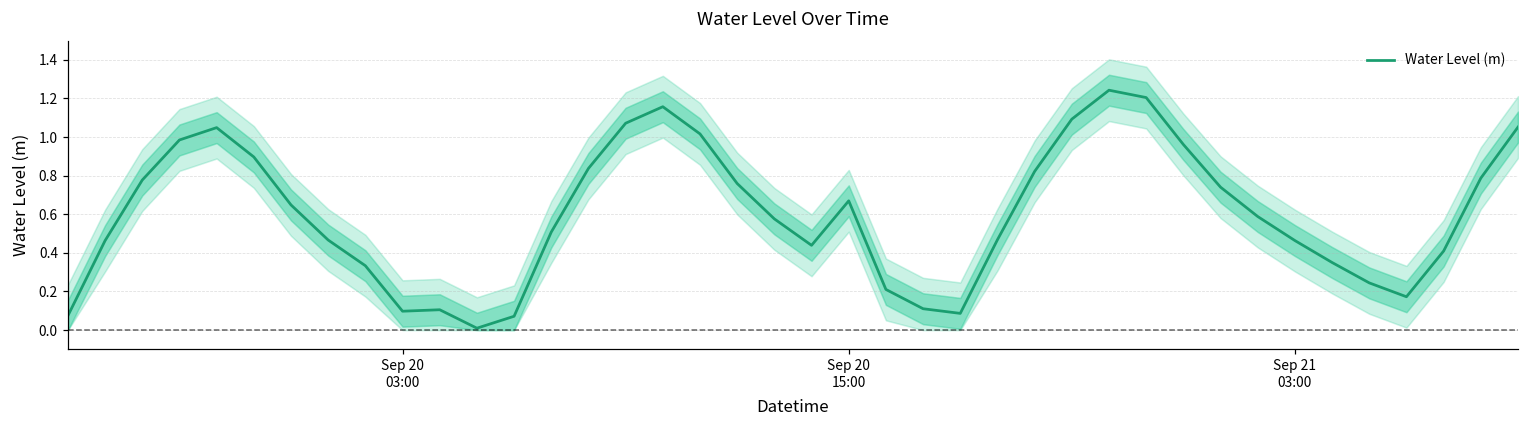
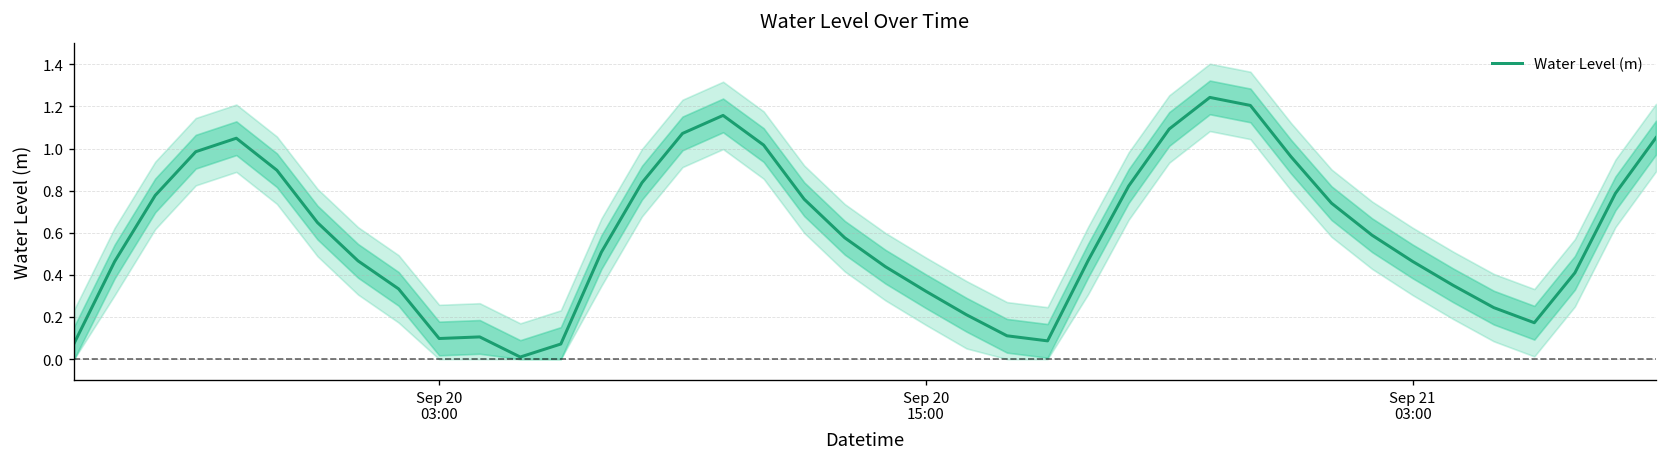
  {
    "Water Level (m)": {
      "Sep 20 03:00": 0.10,
-     "Sep 20 15:00": 0.67,
+     "Sep 20 15:00": 0.32,
      "Sep 21 03:00": 0.46
    }
  }
